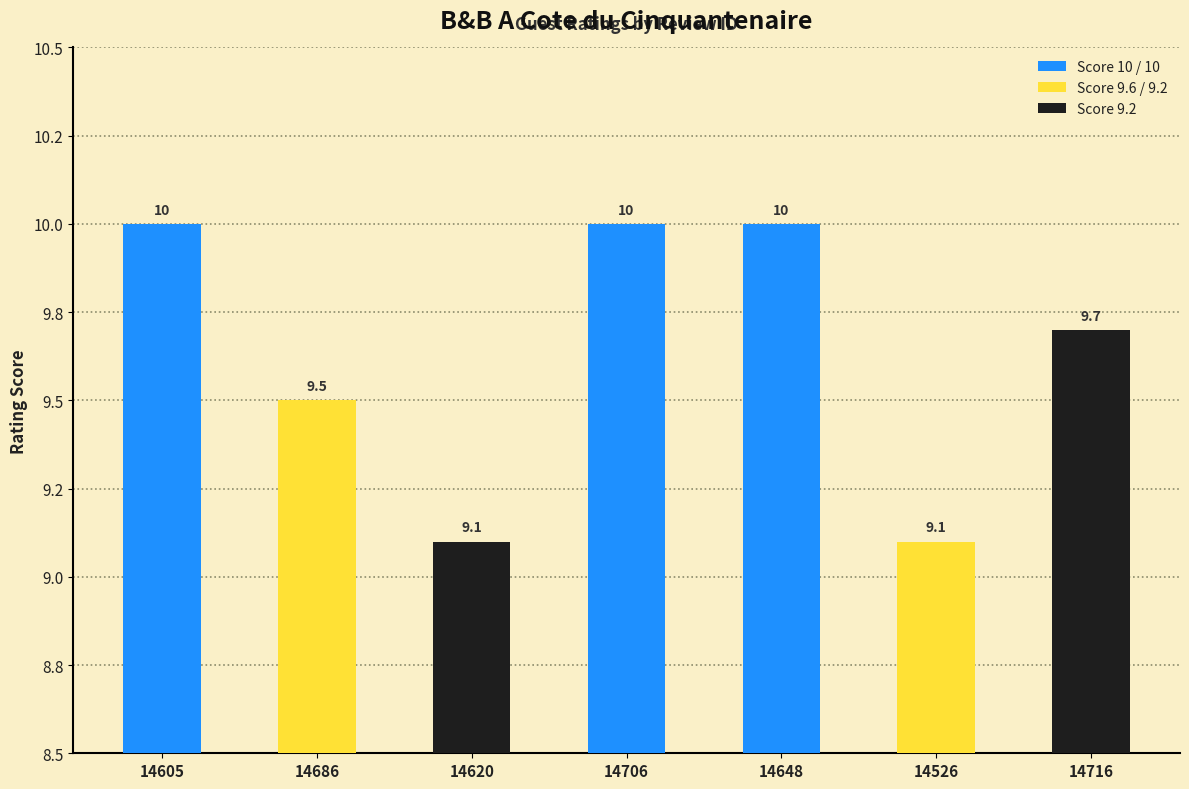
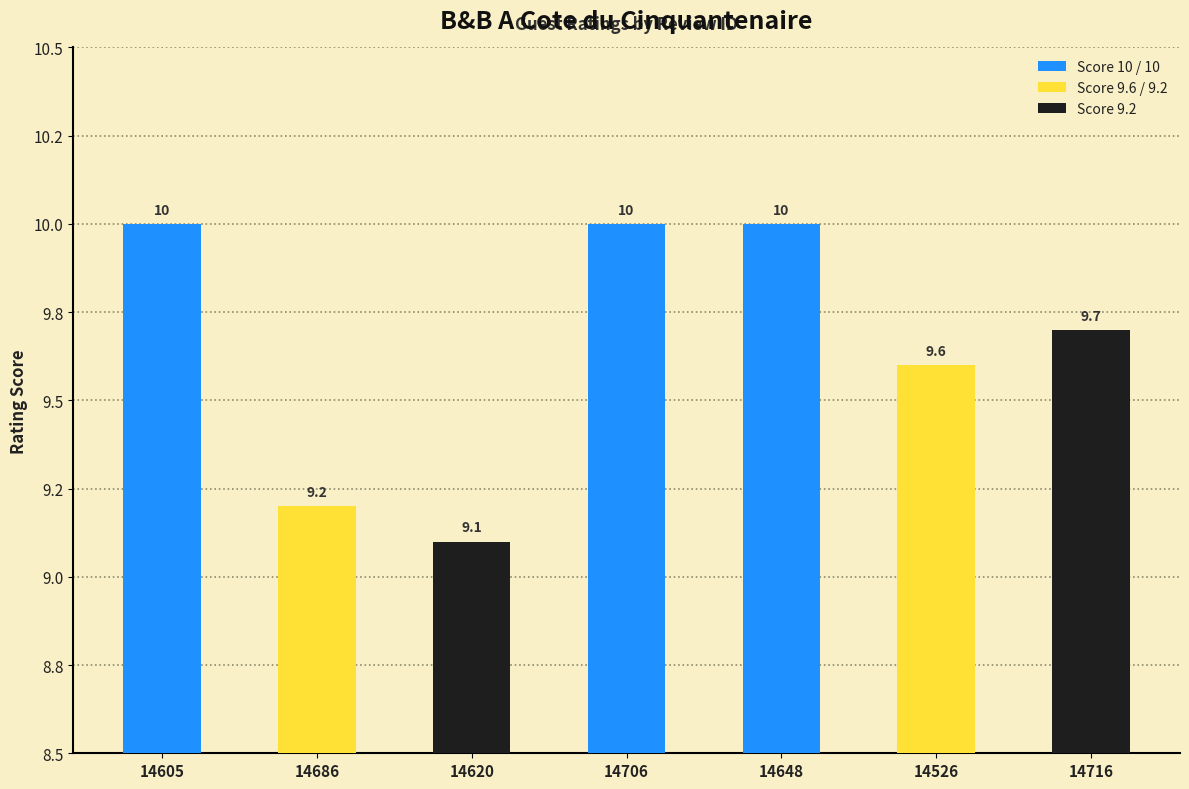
  {
    "14605": 10,
-   "14686": 9.5,
+   "14686": 9.2,
    "14620": 9.1,
    "14706": 10,
    "14648": 10,
-   "14526": 9.1,
+   "14526": 9.6,
    "14716": 9.7
  }
